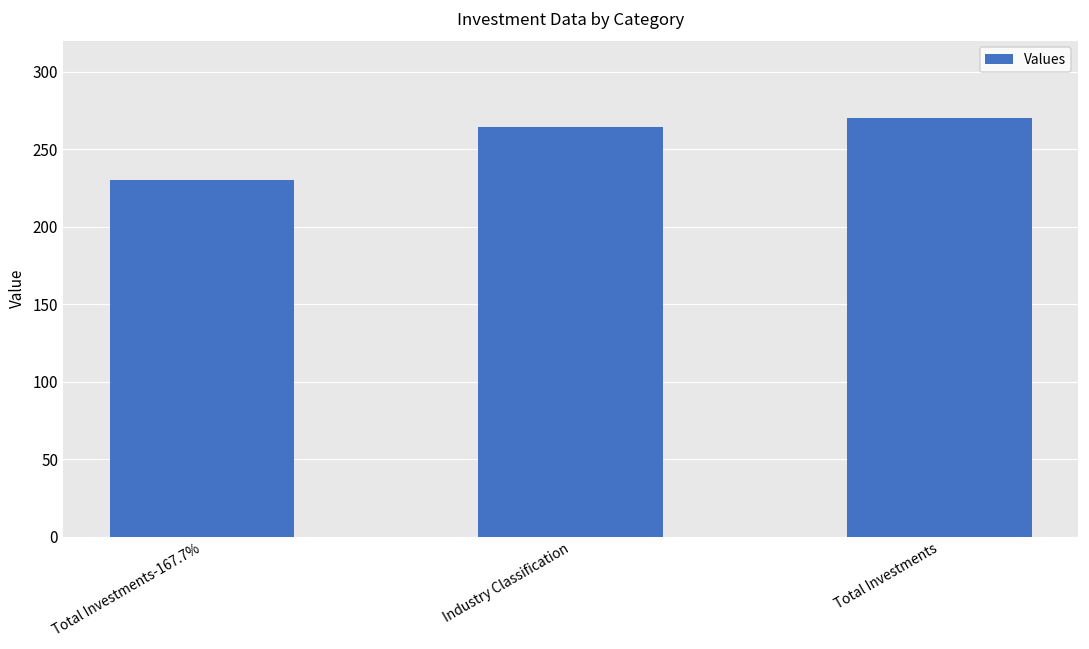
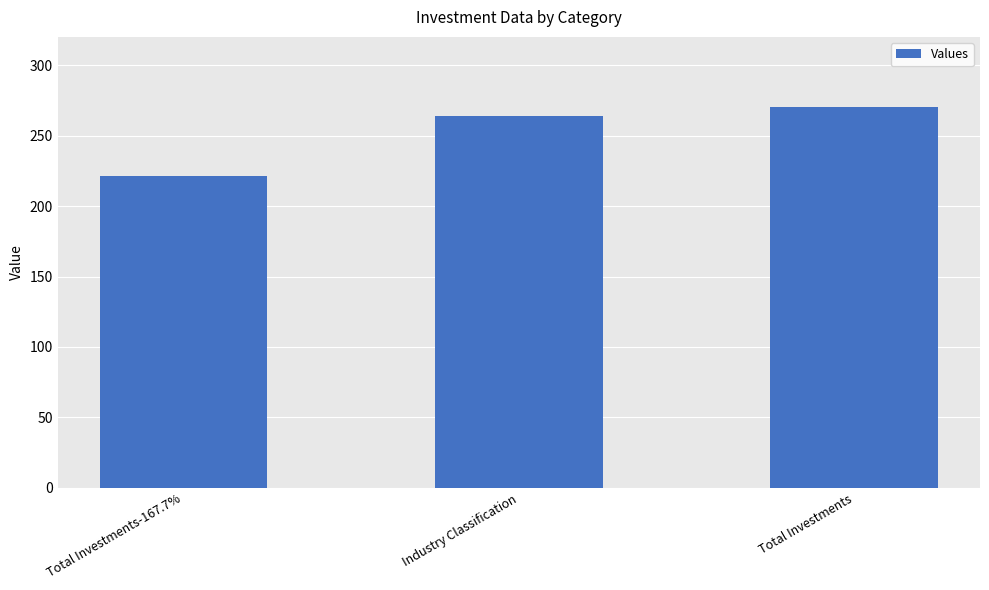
  {
-   "Total Investments-167.7%": 230,
+   "Total Investments-167.7%": 221,
    "Industry Classification": 264,
    "Total Investments": 270
  }
